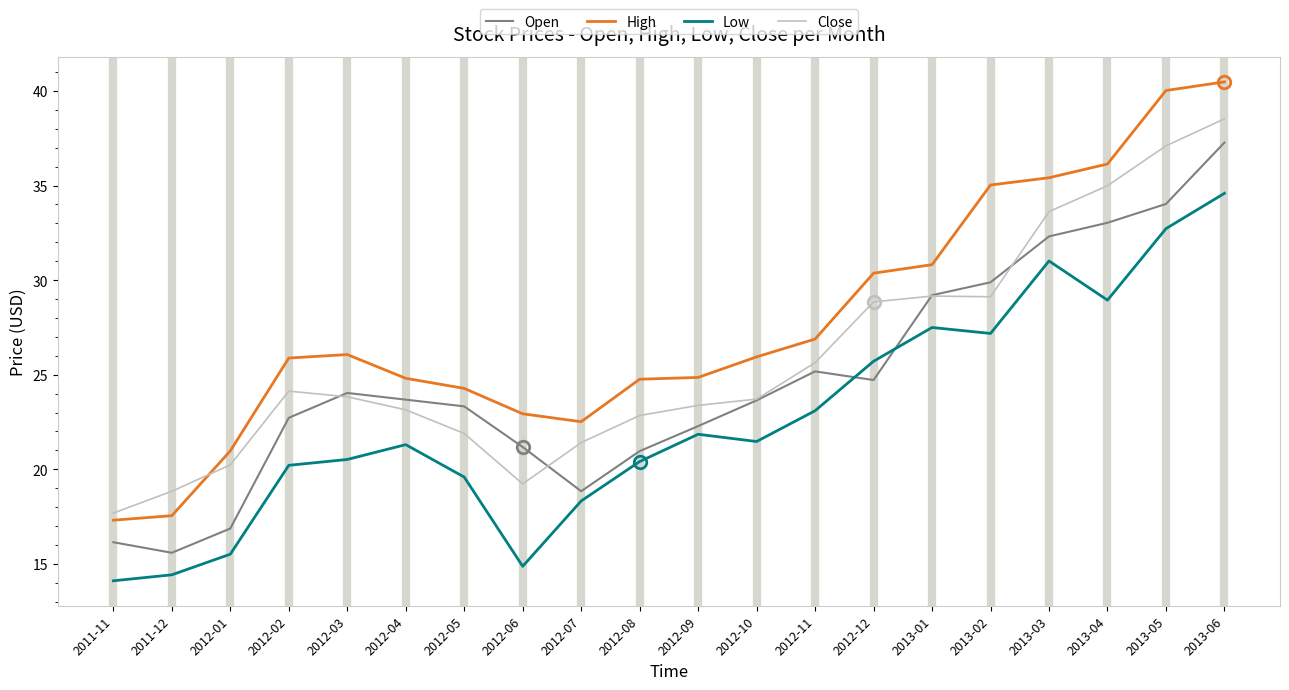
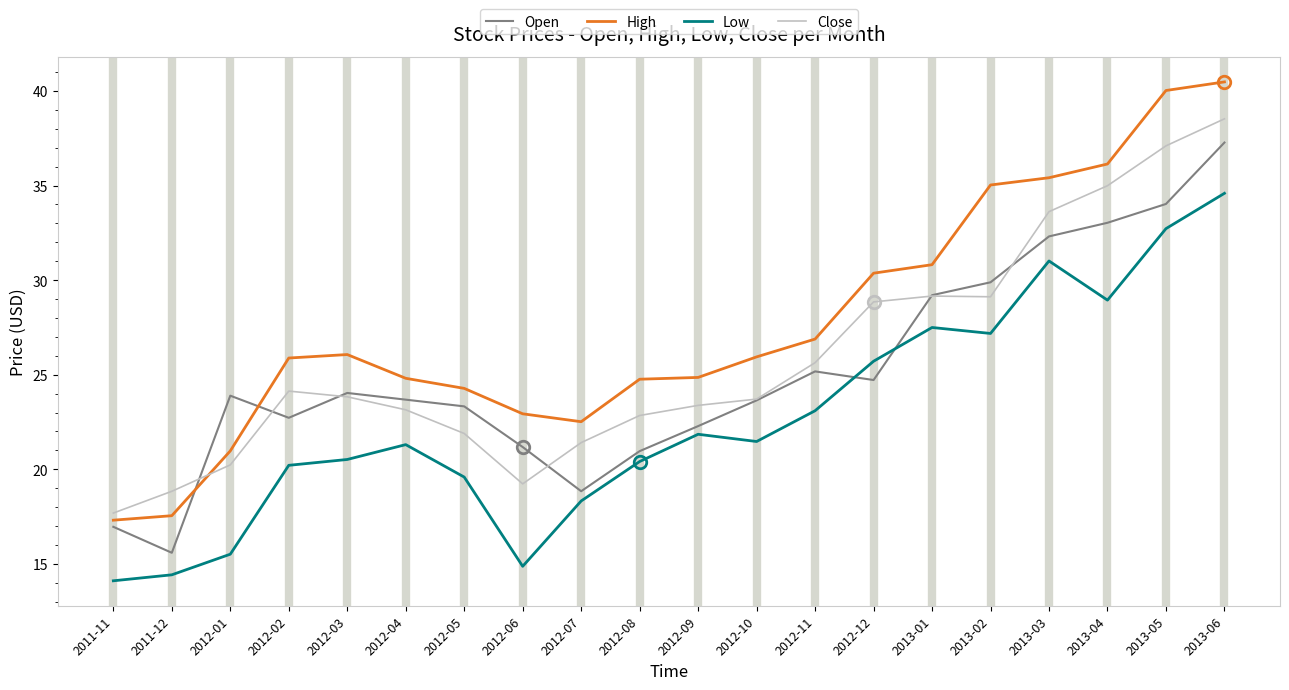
  {
    "Open": {
-     "2011-11": 16.1,
+     "2011-11": 17.0,
      "2011-12": 15.6,
-     "2012-01": 16.9,
+     "2012-01": 23.9,
      "2012-02": 22.7,
      "2012-03": 24.0,
      "2012-04": 23.7,
      "2012-05": 23.3,
      "2012-07": 18.8,
      "2012-08": 21.0,
      "2012-09": 22.3,
      "2012-11": 25.2,
      "2012-12": 24.7,
      "2013-02": 29.9,
      "2013-03": 32.3,
      "2013-04": 33.0,
      "2013-05": 34.0,
      "2013-06": 37.3
    },
    "High": {
      "2011-11": 17.3,
      "2011-12": 17.5,
      "2012-01": 21.0,
      "2012-02": 25.9,
      "2012-03": 26.1,
      "2012-04": 24.8,
      "2012-05": 24.3,
      "2012-06": 22.9,
      "2012-07": 22.5,
      "2012-08": 24.8,
      "2012-09": 24.9,
      "2012-10": 25.9,
      "2012-11": 26.9,
      "2012-12": 30.4,
      "2013-01": 30.8,
      "2013-02": 35.0,
      "2013-03": 35.4,
      "2013-04": 36.1,
      "2013-05": 40.0
    },
    "Low": {
      "2011-11": 14.1,
      "2011-12": 14.4,
      "2012-01": 15.5,
      "2012-02": 20.2,
      "2012-03": 20.5,
      "2012-04": 21.3,
      "2012-05": 19.6,
      "2012-06": 14.9,
      "2012-07": 18.3,
      "2012-09": 21.9,
      "2012-10": 21.5,
      "2012-11": 23.1,
      "2012-12": 25.7,
      "2013-01": 27.5,
      "2013-02": 27.2,
      "2013-03": 31.0,
      "2013-04": 28.9,
      "2013-05": 32.7,
      "2013-06": 34.6
    },
    "Close": {
      "2011-11": 17.7,
      "2011-12": 18.8,
      "2012-01": 20.2,
      "2012-02": 24.1,
      "2012-03": 23.8,
      "2012-04": 23.1,
      "2012-05": 21.9,
      "2012-06": 19.2,
      "2012-07": 21.4,
      "2012-08": 22.8,
      "2012-09": 23.4,
      "2012-11": 25.6,
      "2013-02": 29.1,
      "2013-03": 33.6,
      "2013-04": 35.0,
      "2013-05": 37.1,
      "2013-06": 38.5
    }
  }
